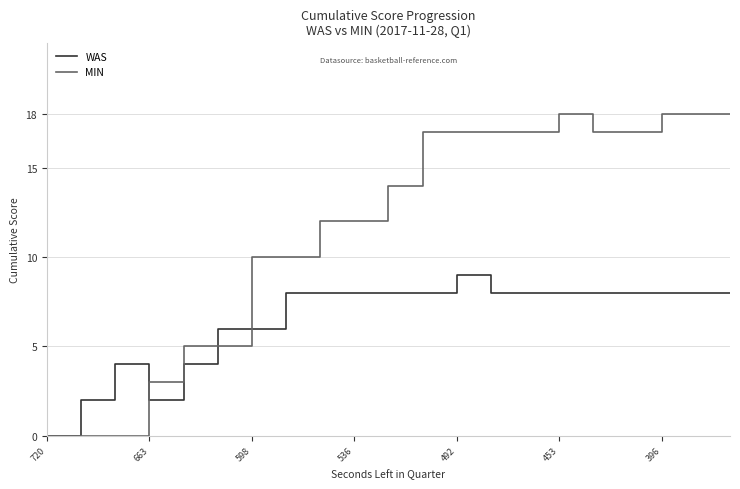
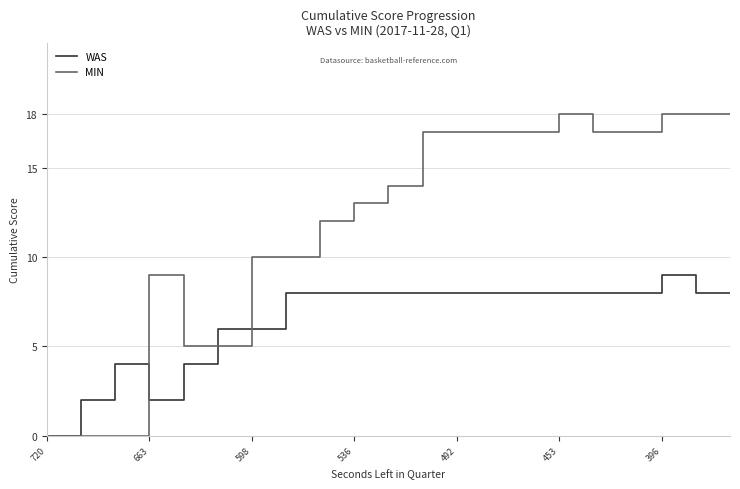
  {
    "WAS": {
      "663": 2,
      "598": 6,
      "536": 8,
-     "492": 9,
+     "492": 8,
      "453": 8,
-     "396": 8
+     "396": 9
    },
    "MIN": {
-     "663": 3,
+     "663": 9,
      "598": 10,
-     "536": 12,
+     "536": 13,
      "492": 17,
      "453": 18,
      "396": 18
    }
  }
